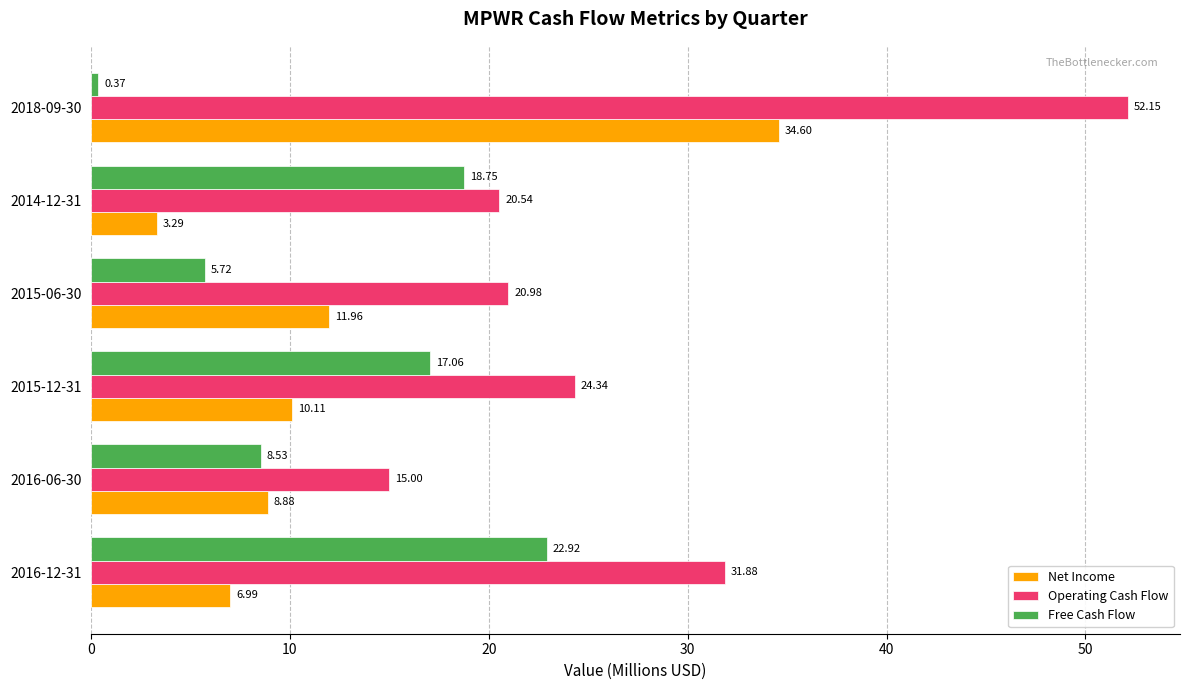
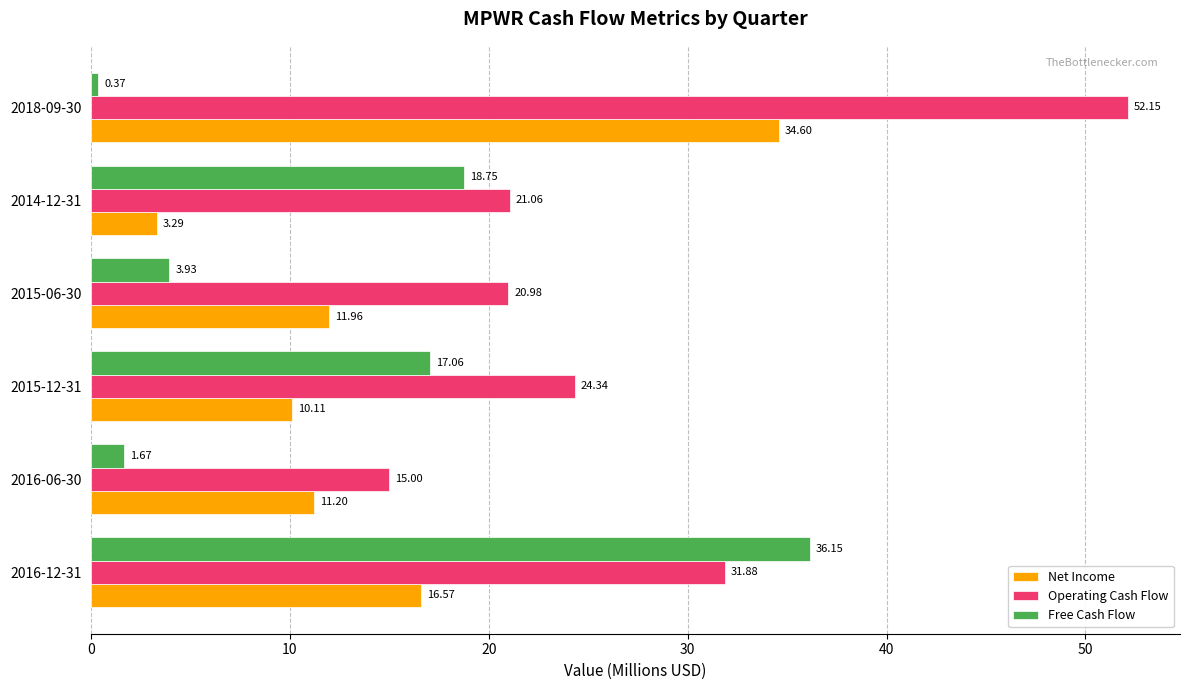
  {
    "Net Income": {
      "2018-09-30": 34.60,
      "2014-12-31": 3.29,
      "2015-06-30": 11.96,
      "2015-12-31": 10.11,
-     "2016-06-30": 8.88,
-     "2016-12-31": 6.99
+     "2016-06-30": 11.20,
+     "2016-12-31": 16.57
    },
    "Operating Cash Flow": {
      "2018-09-30": 52.15,
-     "2014-12-31": 20.54,
+     "2014-12-31": 21.06,
      "2015-06-30": 20.98,
      "2015-12-31": 24.34,
      "2016-06-30": 15.00,
      "2016-12-31": 31.88
    },
    "Free Cash Flow": {
      "2018-09-30": 0.37,
      "2014-12-31": 18.75,
-     "2015-06-30": 5.72,
+     "2015-06-30": 3.93,
      "2015-12-31": 17.06,
-     "2016-06-30": 8.53,
-     "2016-12-31": 22.92
+     "2016-06-30": 1.67,
+     "2016-12-31": 36.15
    }
  }
